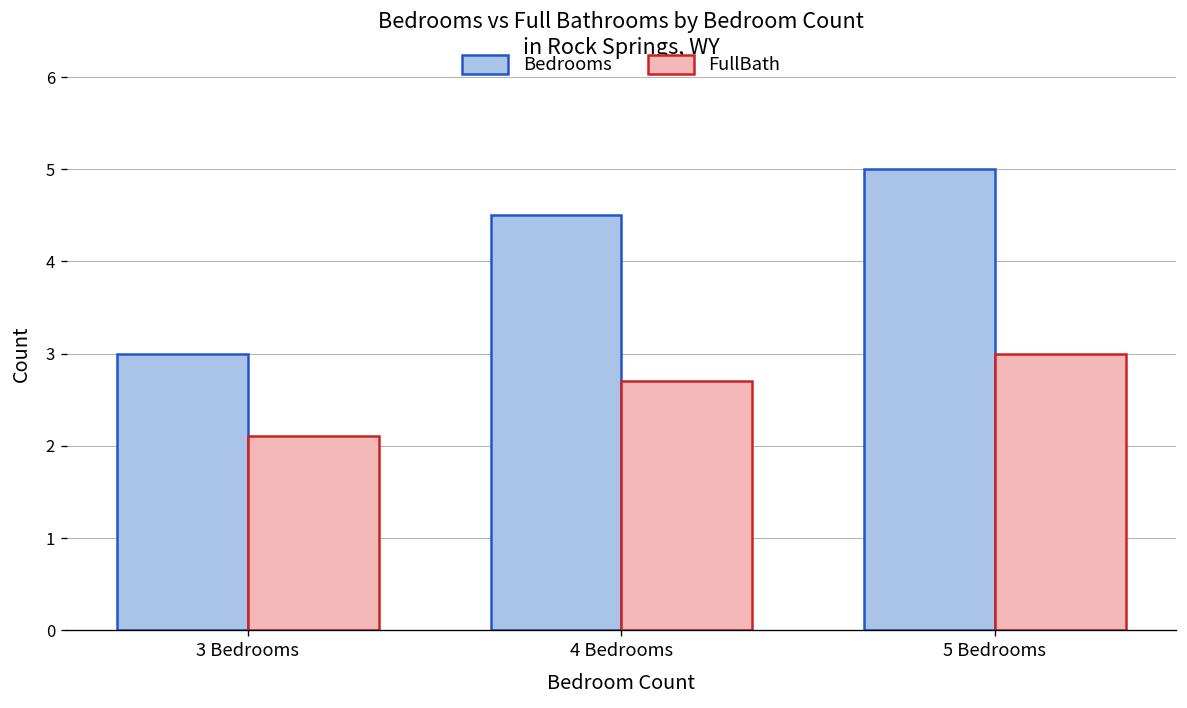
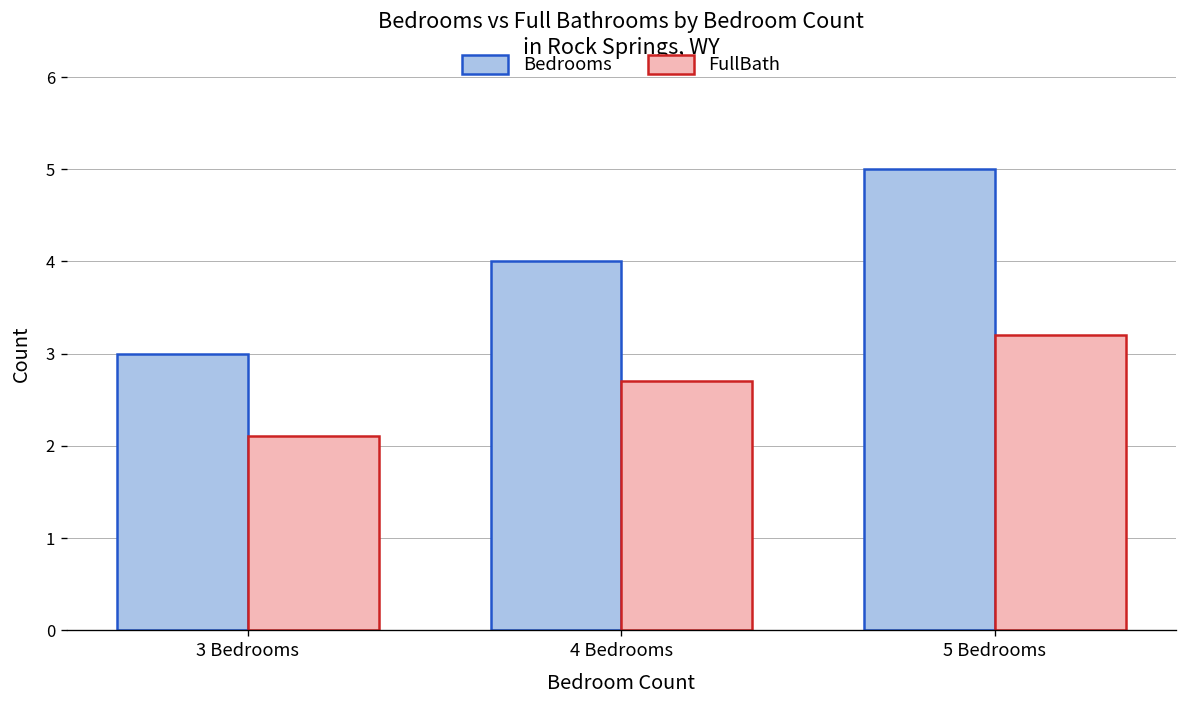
  {
    "Bedrooms": {
      "3 Bedrooms": 3.0,
-     "4 Bedrooms": 4.5,
+     "4 Bedrooms": 4.0,
      "5 Bedrooms": 5.0
    },
    "FullBath": {
      "3 Bedrooms": 2.1,
      "4 Bedrooms": 2.7,
-     "5 Bedrooms": 3.0
+     "5 Bedrooms": 3.2
    }
  }
